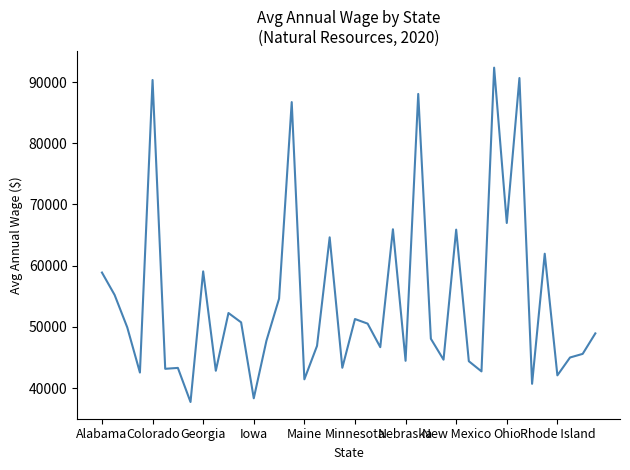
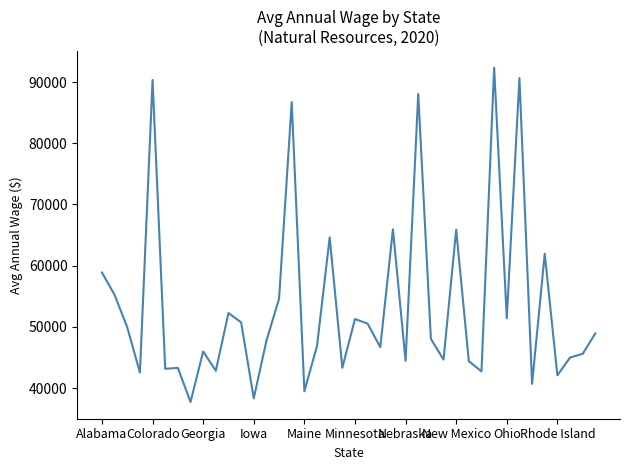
  {
    "Alabama": 59000,
    "Colorado": 90000,
-   "Georgia": 59000,
+   "Georgia": 46000,
    "Iowa": 38000,
-   "Maine": 41000,
+   "Maine": 39000,
    "Minnesota": 51000,
-   "Ohio": 67000,
+   "Ohio": 51000,
    "Rhode Island": 42000
  }
